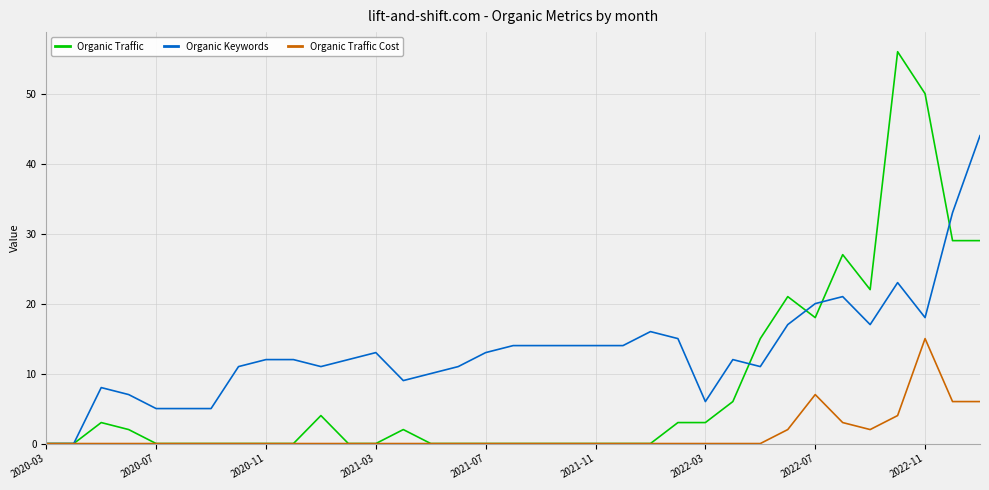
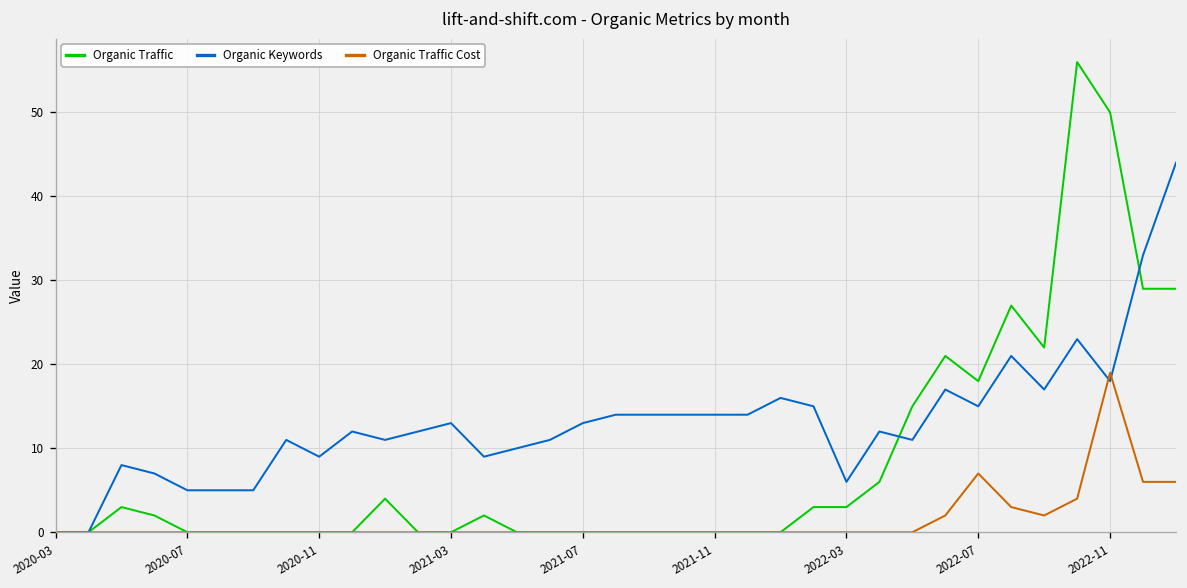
  {
    "Organic Traffic": {
      "2022-03": 3,
      "2022-07": 18,
      "2022-11": 50
    },
    "Organic Keywords": {
      "2020-07": 5,
-     "2020-11": 12,
+     "2020-11": 9,
      "2021-03": 13,
      "2021-07": 13,
      "2021-11": 14,
      "2022-03": 6,
-     "2022-07": 20,
+     "2022-07": 15,
      "2022-11": 18
    },
    "Organic Traffic Cost": {
      "2022-03": 0,
      "2022-07": 7,
-     "2022-11": 15
+     "2022-11": 19
    }
  }
